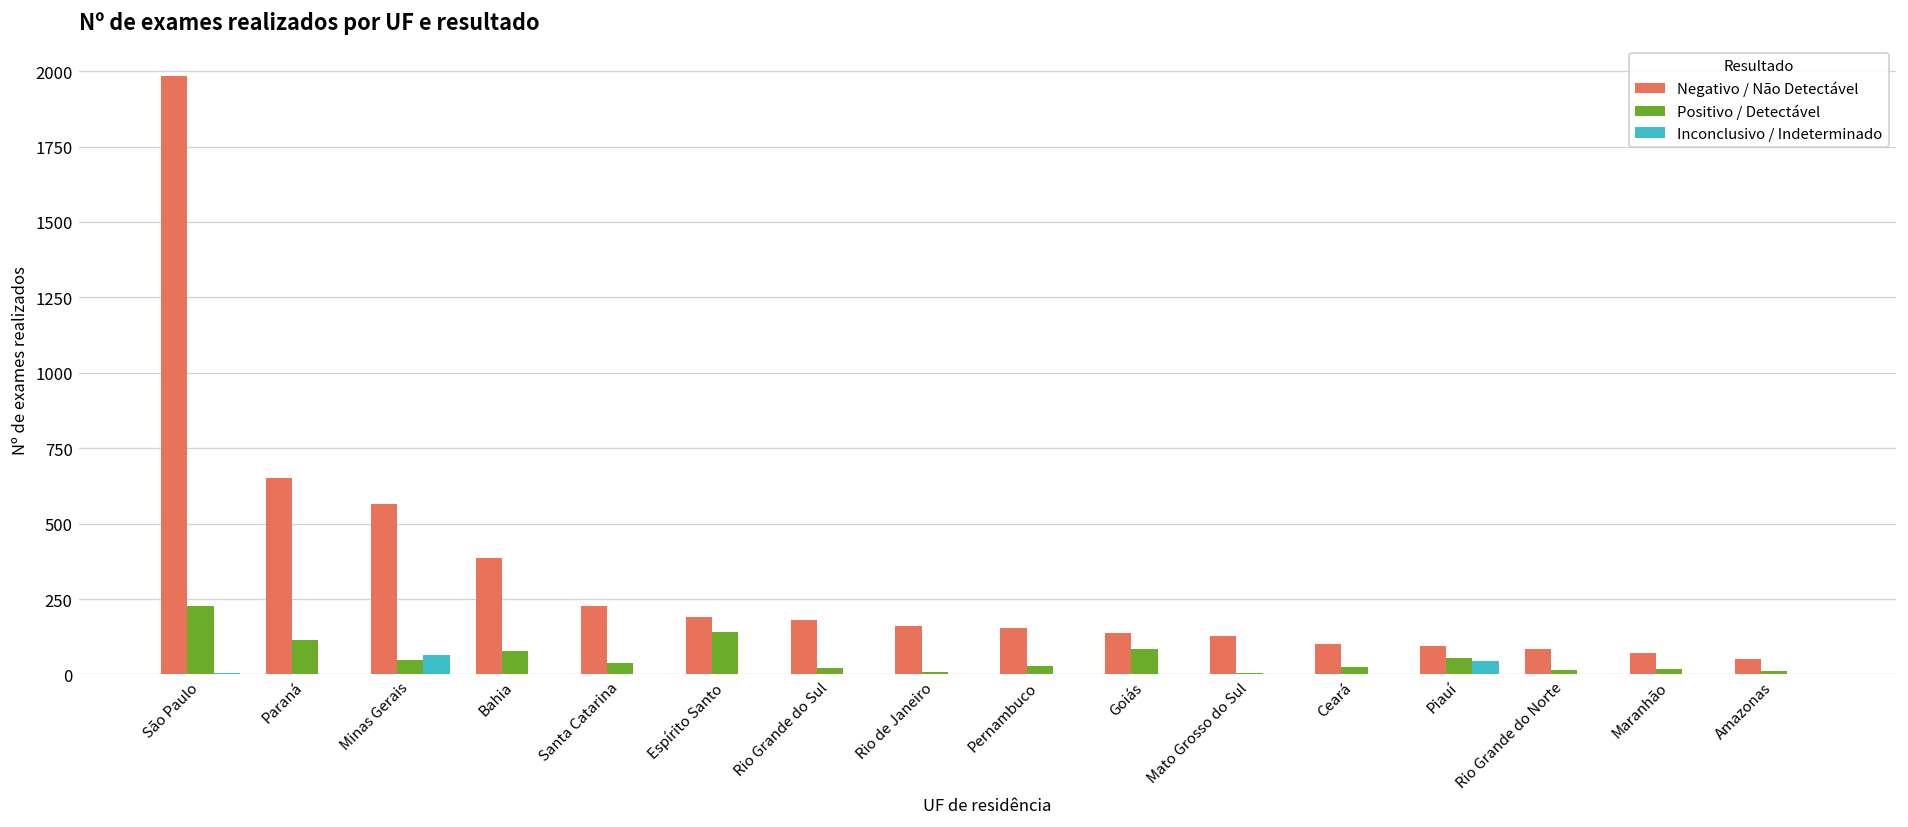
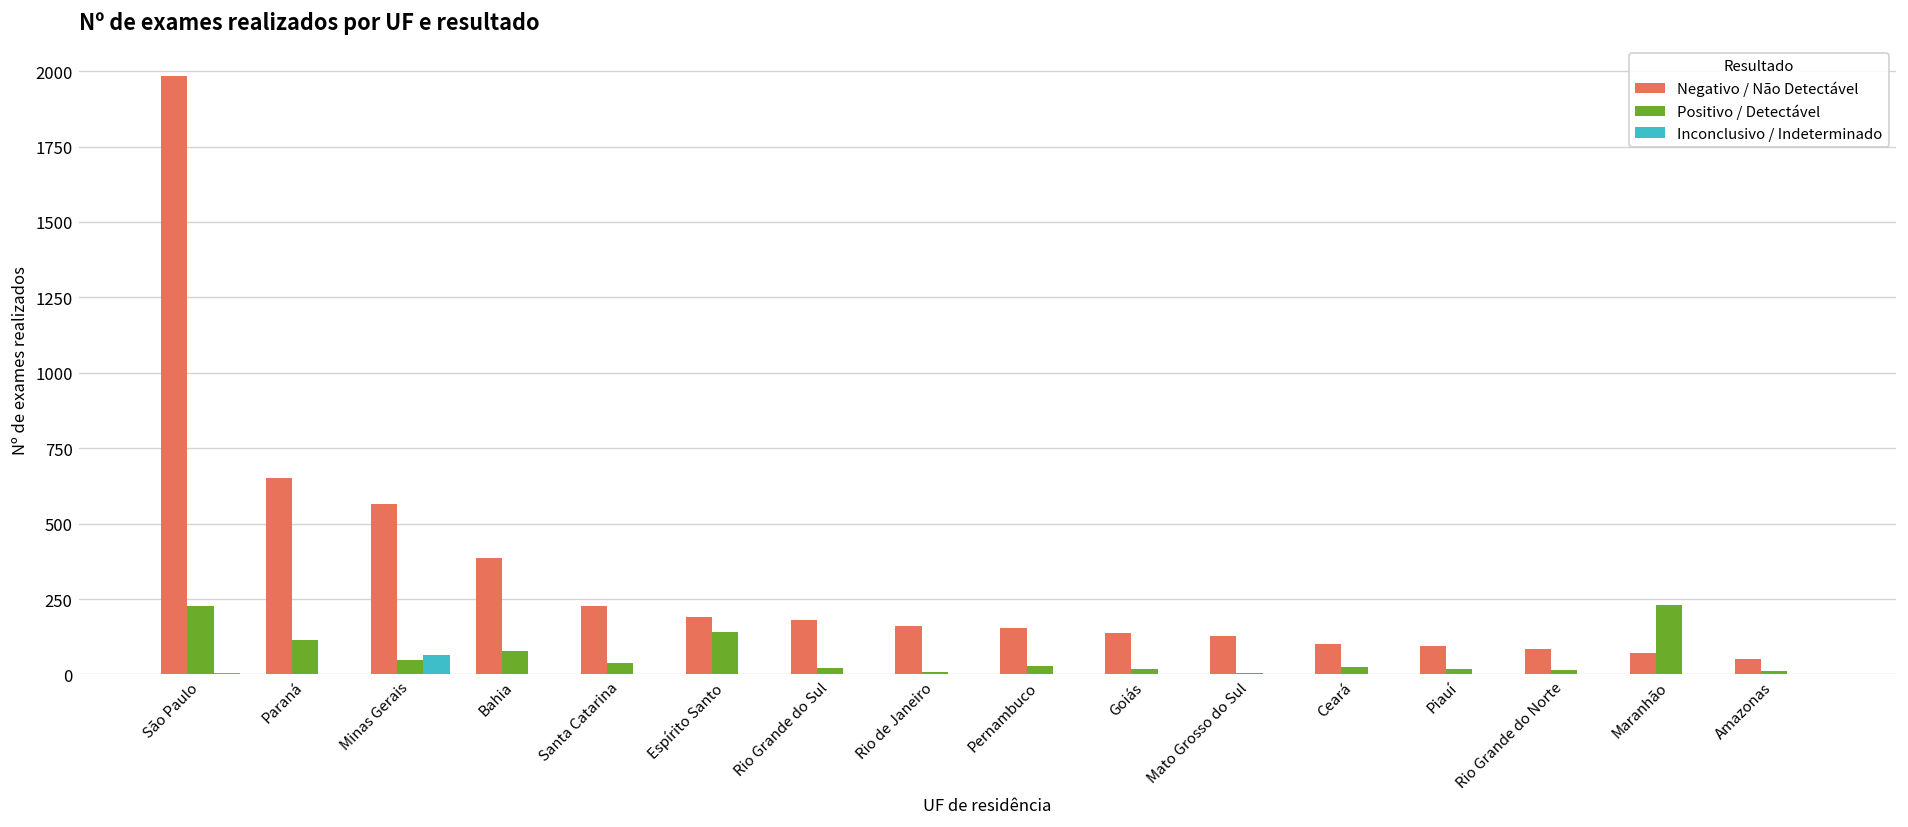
  {
    "Negativo / Não Detectável": {
      "São Paulo": 1990,
      "Paraná": 650,
      "Minas Gerais": 570,
      "Bahia": 390,
      "Santa Catarina": 230,
      "Espírito Santo": 190,
      "Rio Grande do Sul": 180,
      "Rio de Janeiro": 160,
      "Pernambuco": 150,
      "Goiás": 140,
      "Mato Grosso do Sul": 130,
      "Ceará": 100,
      "Piauí": 100,
      "Rio Grande do Norte": 80,
      "Maranhão": 70,
      "Amazonas": 50
    },
    "Positivo / Detectável": {
      "São Paulo": 230,
      "Paraná": 120,
      "Minas Gerais": 50,
      "Bahia": 80,
      "Santa Catarina": 40,
      "Espírito Santo": 140,
      "Rio Grande do Sul": 20,
      "Pernambuco": 30,
-     "Goiás": 80,
+     "Goiás": 20,
      "Ceará": 30,
-     "Piauí": 60,
+     "Piauí": 20,
      "Rio Grande do Norte": 10,
-     "Maranhão": 20,
+     "Maranhão": 230,
      "Amazonas": 10
    },
    "Inconclusivo / Indeterminado": {
      "Paraná": 0,
      "Minas Gerais": 60,
      "Bahia": 0,
      "Espírito Santo": 0,
      "Rio Grande do Sul": 0,
      "Pernambuco": 0,
      "Goiás": 0,
-     "Piauí": 40,
+     "Piauí": 0,
      "Maranhão": 0,
      "Amazonas": 0
    }
  }
